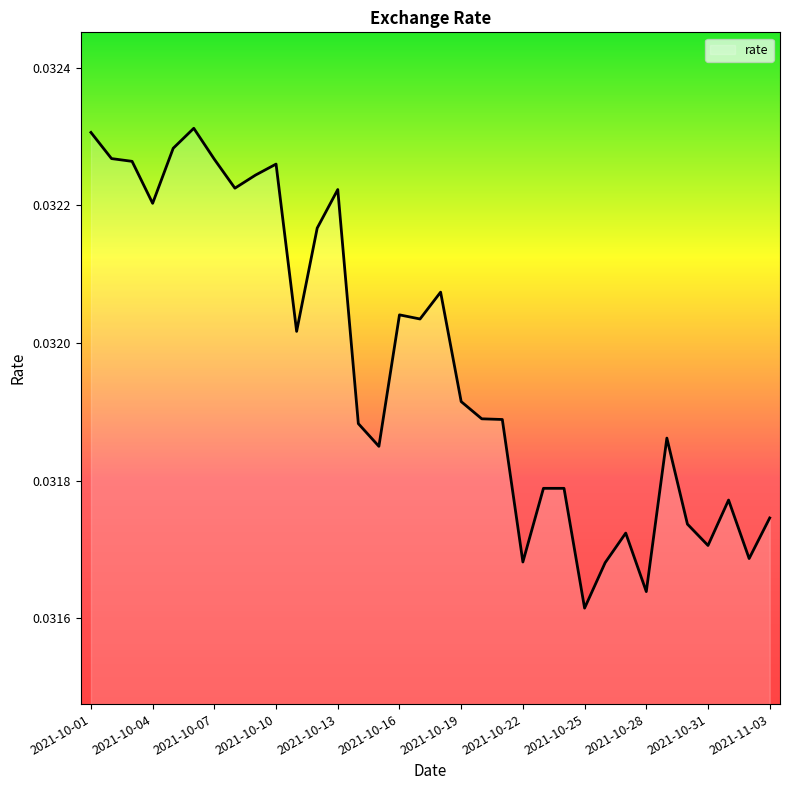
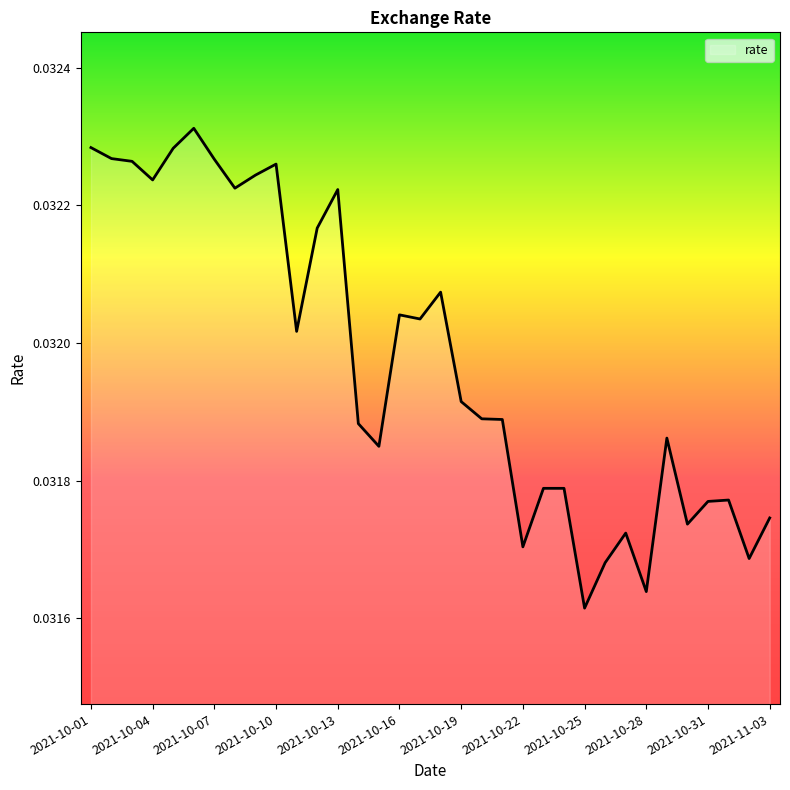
  {
-   "2021-10-01": 0.03231,
-   "2021-10-04": 0.03220,
+   "2021-10-01": 0.03228,
+   "2021-10-04": 0.03224,
    "2021-10-07": 0.03227,
    "2021-10-10": 0.03226,
    "2021-10-13": 0.03222,
    "2021-10-16": 0.03204,
    "2021-10-19": 0.03192,
-   "2021-10-22": 0.03168,
+   "2021-10-22": 0.03170,
    "2021-10-25": 0.03162,
    "2021-10-28": 0.03164,
-   "2021-10-31": 0.03171,
+   "2021-10-31": 0.03177,
    "2021-11-03": 0.03175
  }
